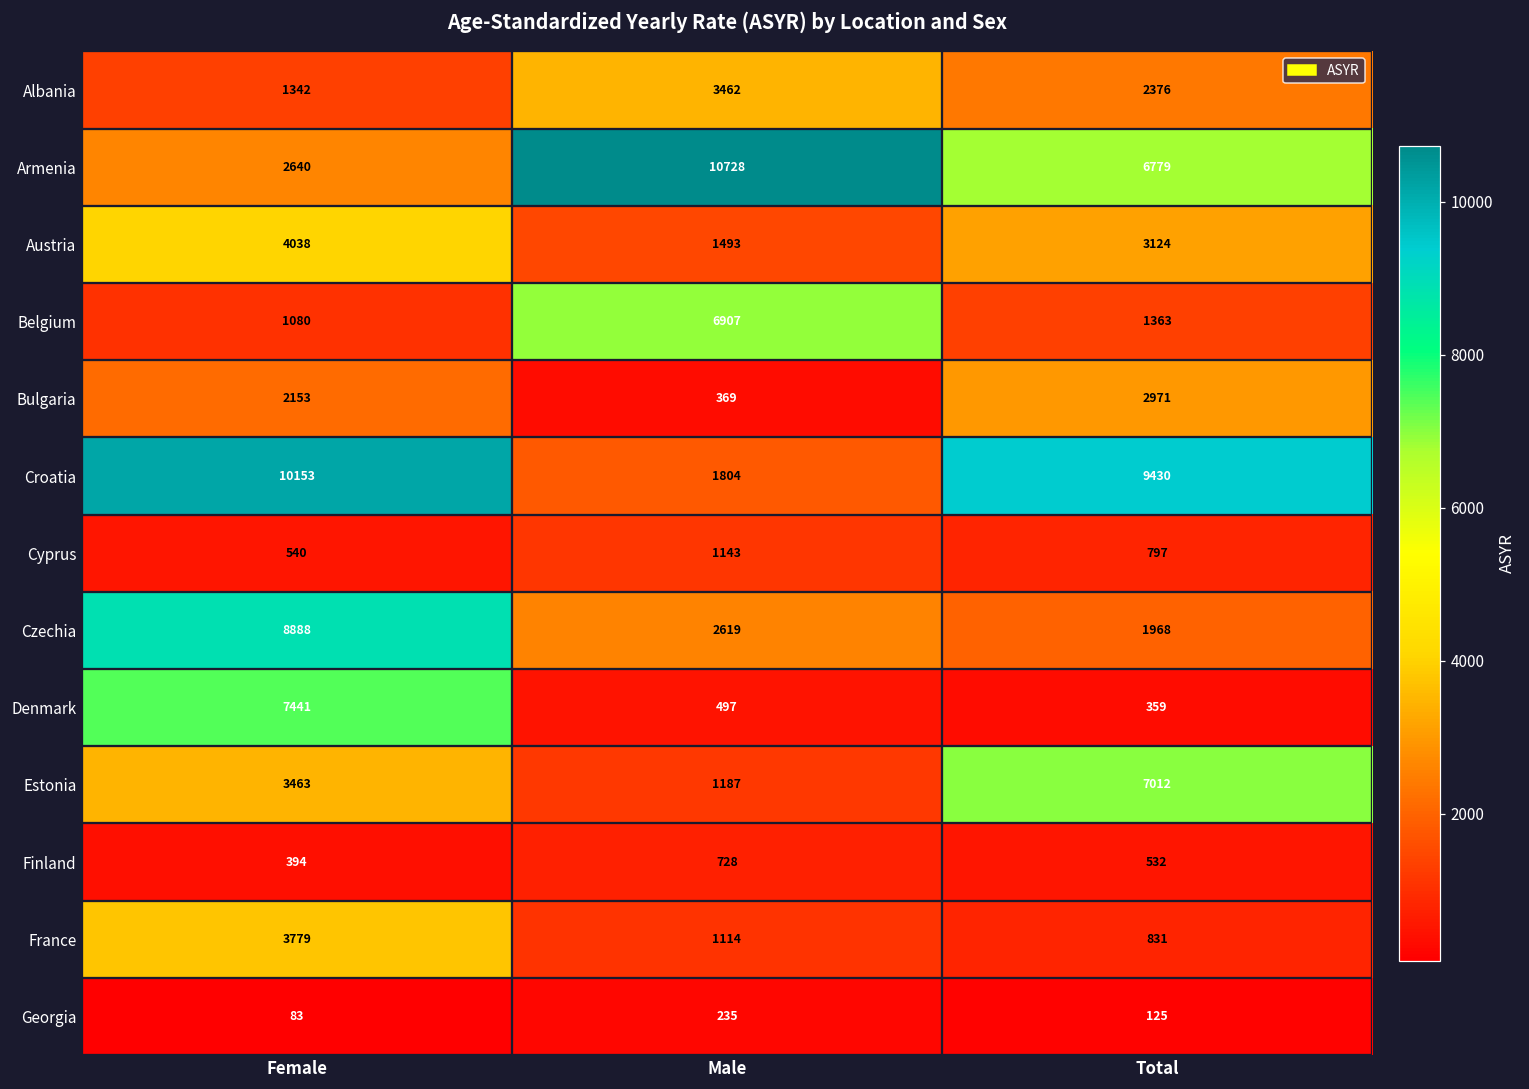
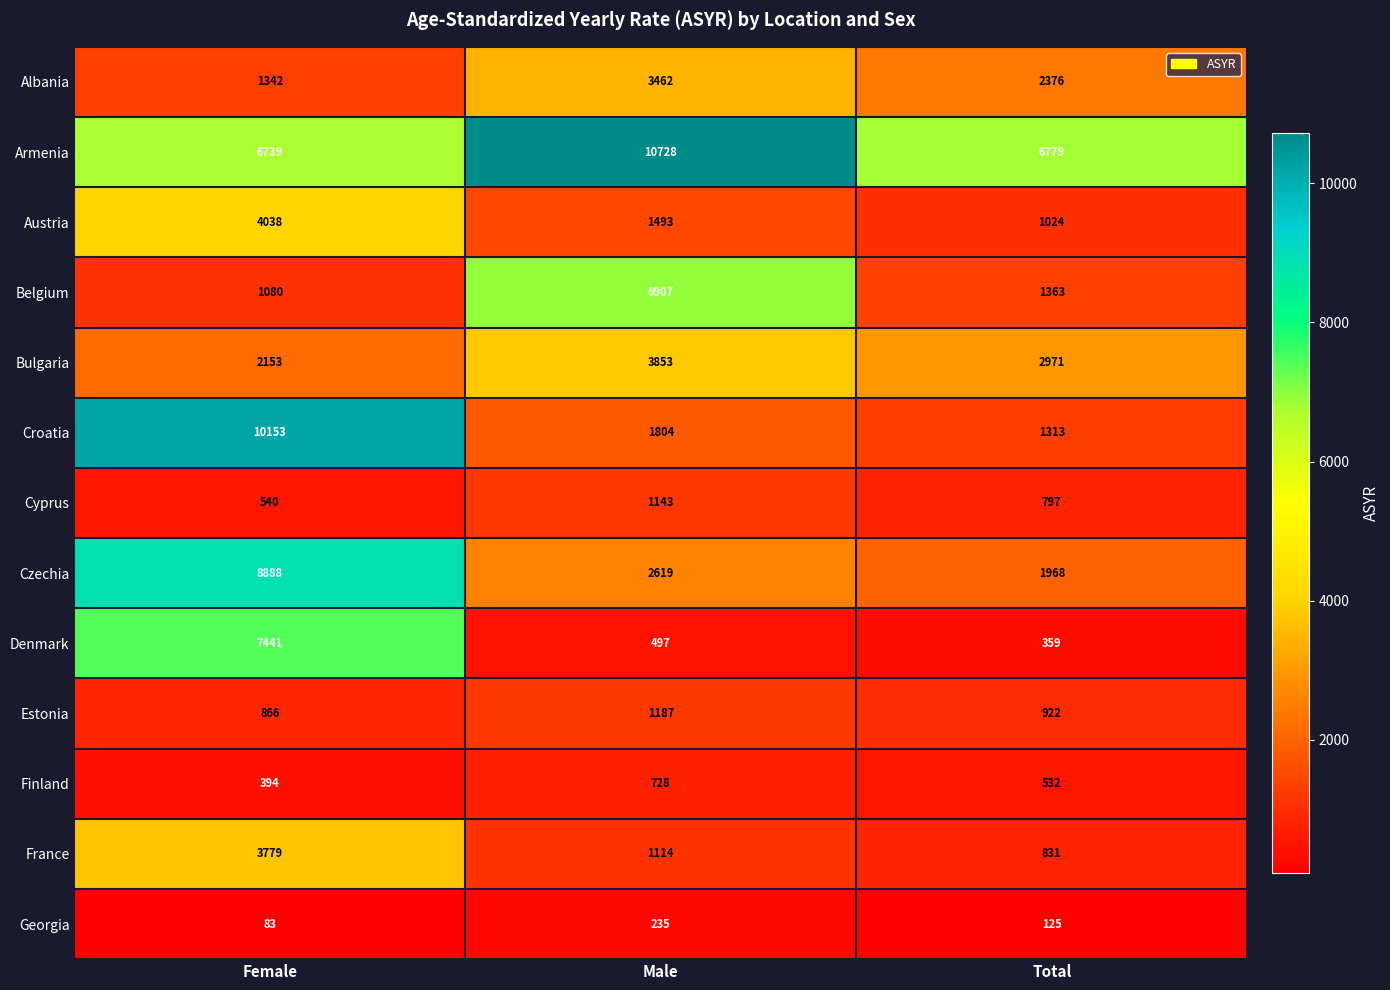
  {
    "Albania": {
      "Female": 1342,
      "Male": 3462,
      "Total": 2376
    },
    "Armenia": {
-     "Female": 2640,
+     "Female": 6739,
      "Male": 10728,
      "Total": 6779
    },
    "Austria": {
      "Female": 4038,
      "Male": 1493,
-     "Total": 3124
+     "Total": 1024
    },
    "Belgium": {
      "Female": 1080,
      "Male": 6907,
      "Total": 1363
    },
    "Bulgaria": {
      "Female": 2153,
-     "Male": 369,
+     "Male": 3853,
      "Total": 2971
    },
    "Croatia": {
      "Female": 10153,
      "Male": 1804,
-     "Total": 9430
+     "Total": 1313
    },
    "Cyprus": {
      "Female": 540,
      "Male": 1143,
      "Total": 797
    },
    "Czechia": {
      "Female": 8888,
      "Male": 2619,
      "Total": 1968
    },
    "Denmark": {
      "Female": 7441,
      "Male": 497,
      "Total": 359
    },
    "Estonia": {
-     "Female": 3463,
+     "Female": 866,
      "Male": 1187,
-     "Total": 7012
+     "Total": 922
    },
    "Finland": {
      "Female": 394,
      "Male": 728,
      "Total": 532
    },
    "France": {
      "Female": 3779,
      "Male": 1114,
      "Total": 831
    },
    "Georgia": {
      "Female": 83,
      "Male": 235,
      "Total": 125
    }
  }
